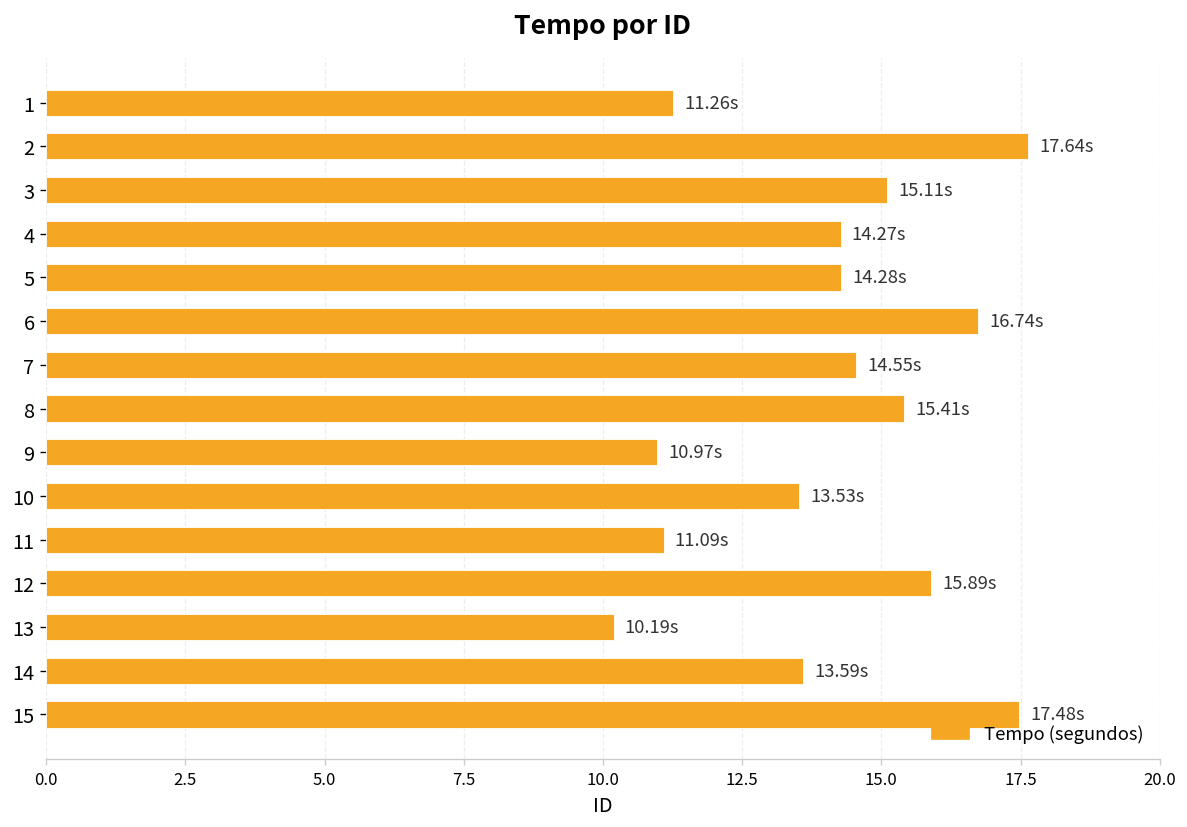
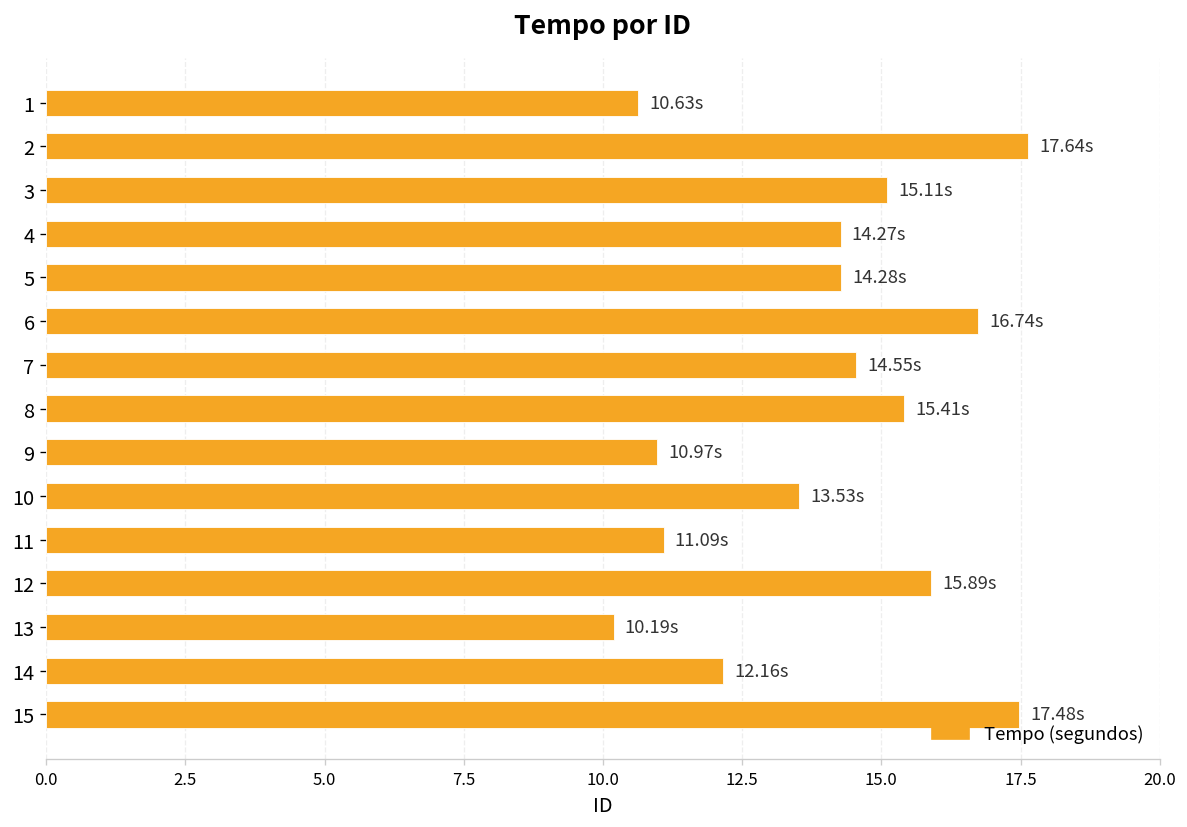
  {
-   "1": "11.26s",
+   "1": "10.63s",
    "2": "17.64s",
    "3": "15.11s",
    "4": "14.27s",
    "5": "14.28s",
    "6": "16.74s",
    "7": "14.55s",
    "8": "15.41s",
    "9": "10.97s",
    "10": "13.53s",
    "11": "11.09s",
    "12": "15.89s",
    "13": "10.19s",
-   "14": "13.59s",
+   "14": "12.16s",
    "15": "17.48s"
  }
